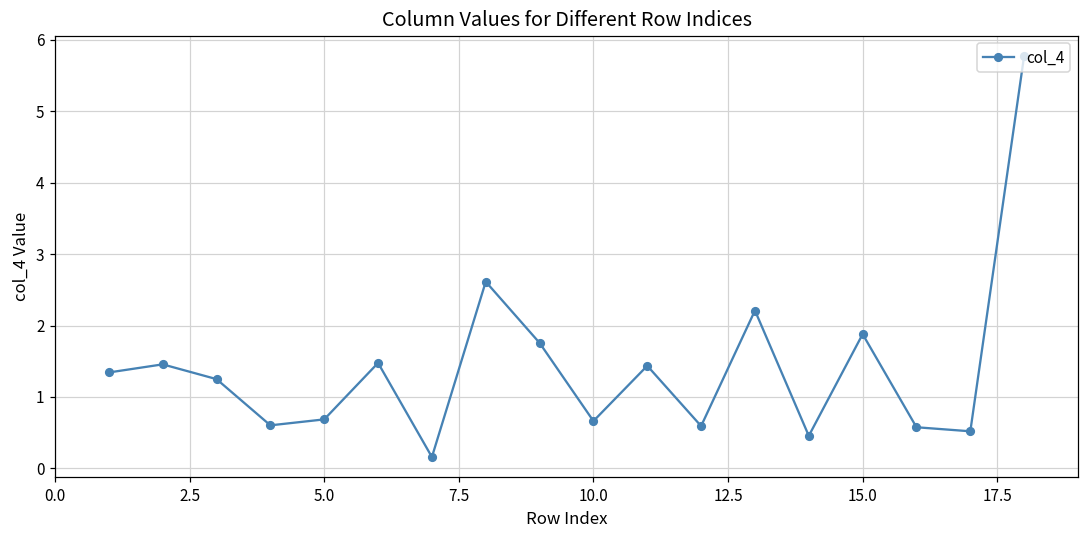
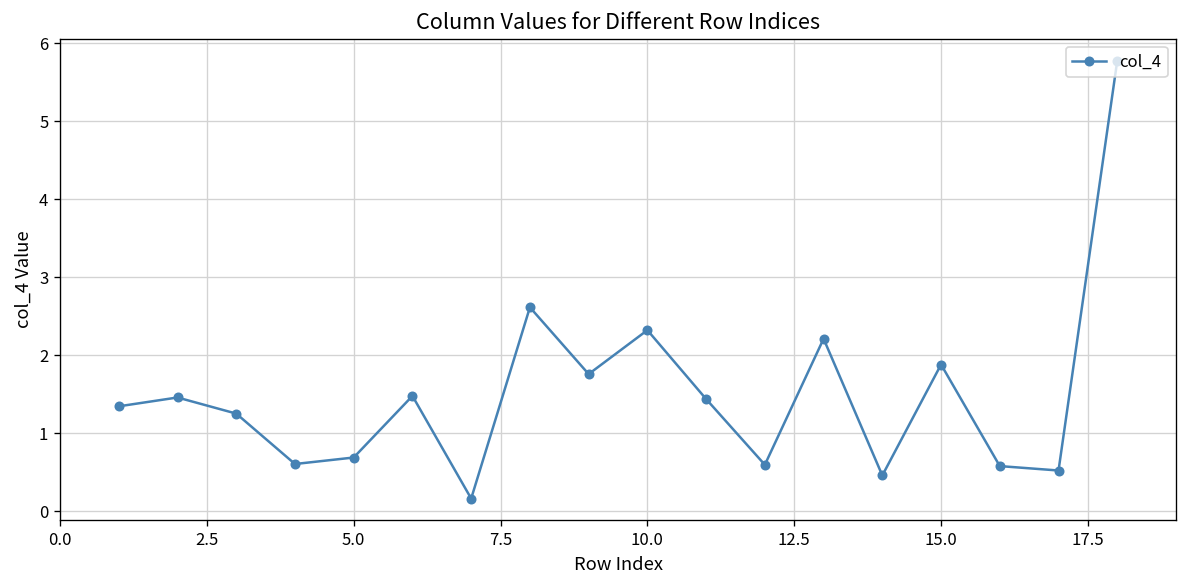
  {
    "5.0": 0.7,
-   "10.0": 0.7,
+   "10.0": 2.3,
    "15.0": 1.9
  }
